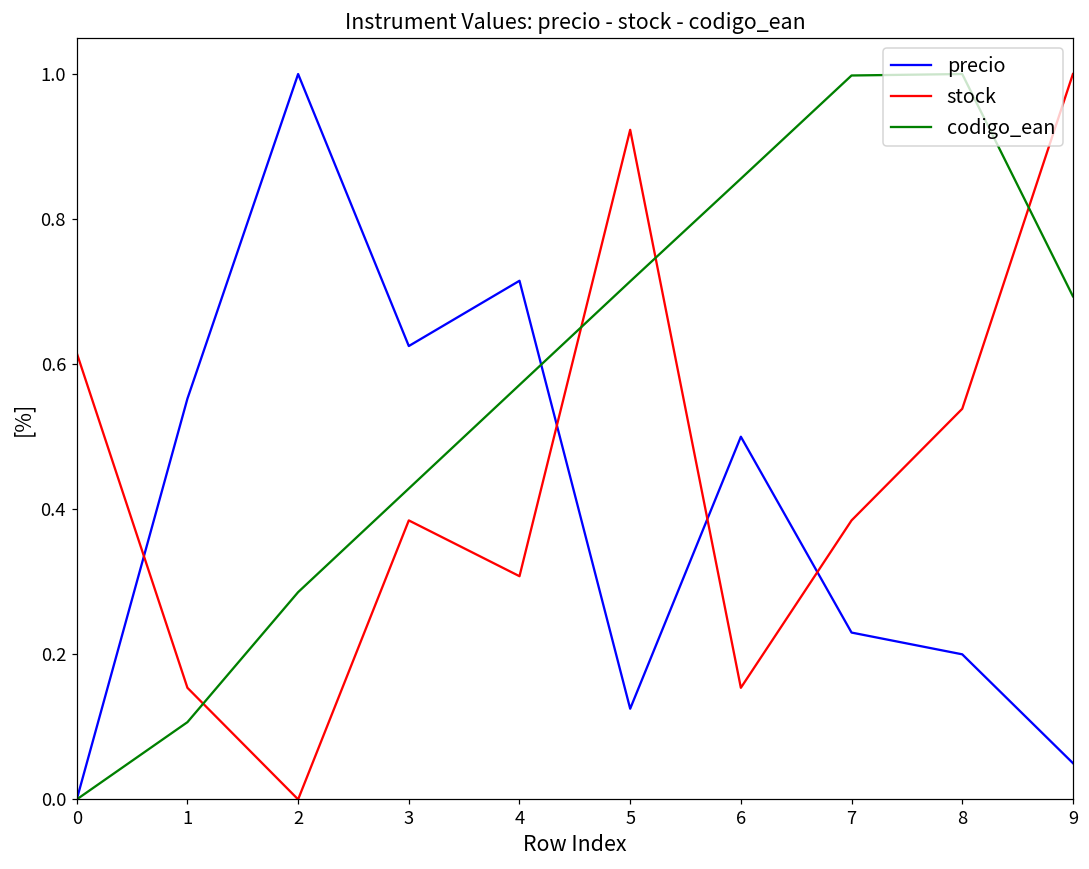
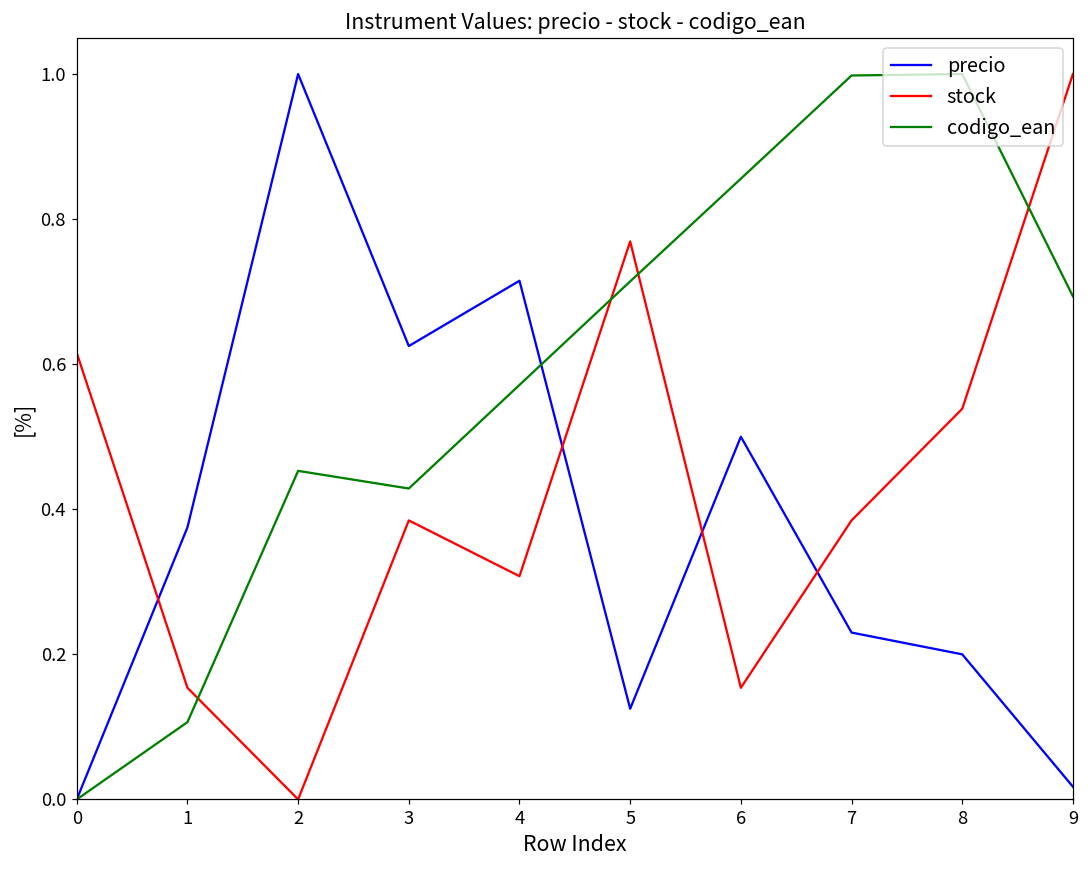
  {
    "precio": {
-     "1": 0.55,
+     "1": 0.38,
      "2": 1.00,
      "3": 0.63,
      "4": 0.72,
      "5": 0.13,
      "6": 0.50,
      "7": 0.23,
      "8": 0.20,
-     "9": 0.05
+     "9": 0.02
    },
    "stock": {
      "0": 0.62,
      "1": 0.15,
      "2": 0.00,
      "3": 0.38,
      "4": 0.31,
-     "5": 0.92,
+     "5": 0.77,
      "6": 0.15,
      "7": 0.38,
      "8": 0.54,
      "9": 1.00
    },
    "codigo_ean": {
      "1": 0.11,
-     "2": 0.29,
+     "2": 0.45,
      "3": 0.43,
      "4": 0.57,
      "5": 0.71,
      "6": 0.86,
      "7": 1.00,
      "9": 0.69
    }
  }
